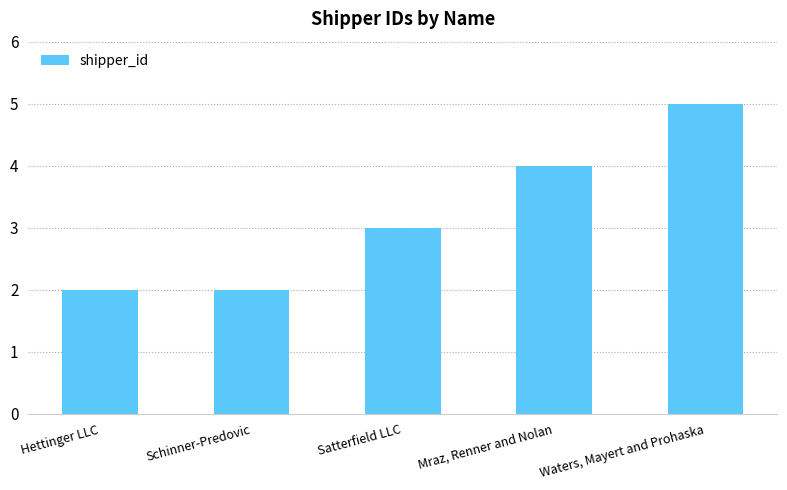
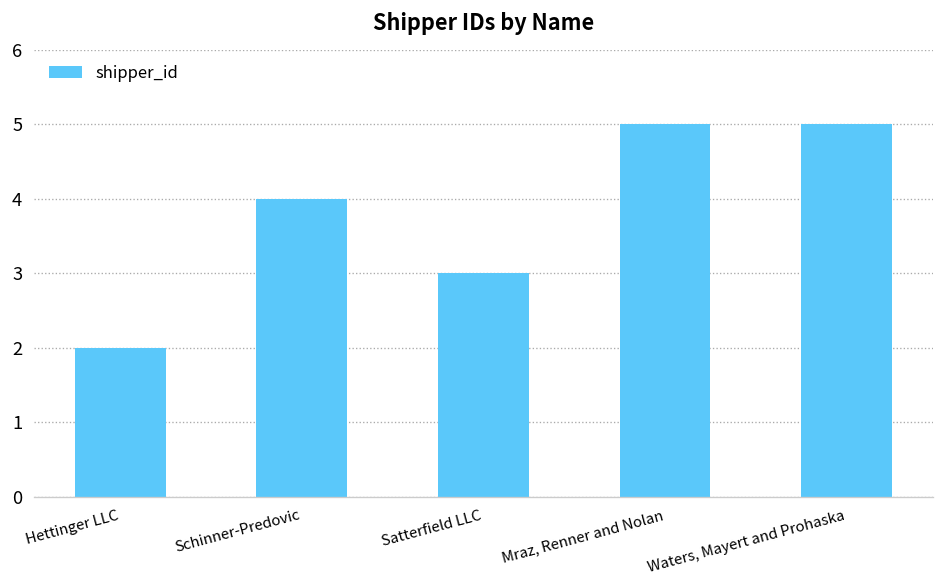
  {
    "Hettinger LLC": 2,
-   "Schinner-Predovic": 2,
+   "Schinner-Predovic": 4,
    "Satterfield LLC": 3,
-   "Mraz, Renner and Nolan": 4,
+   "Mraz, Renner and Nolan": 5,
    "Waters, Mayert and Prohaska": 5
  }
